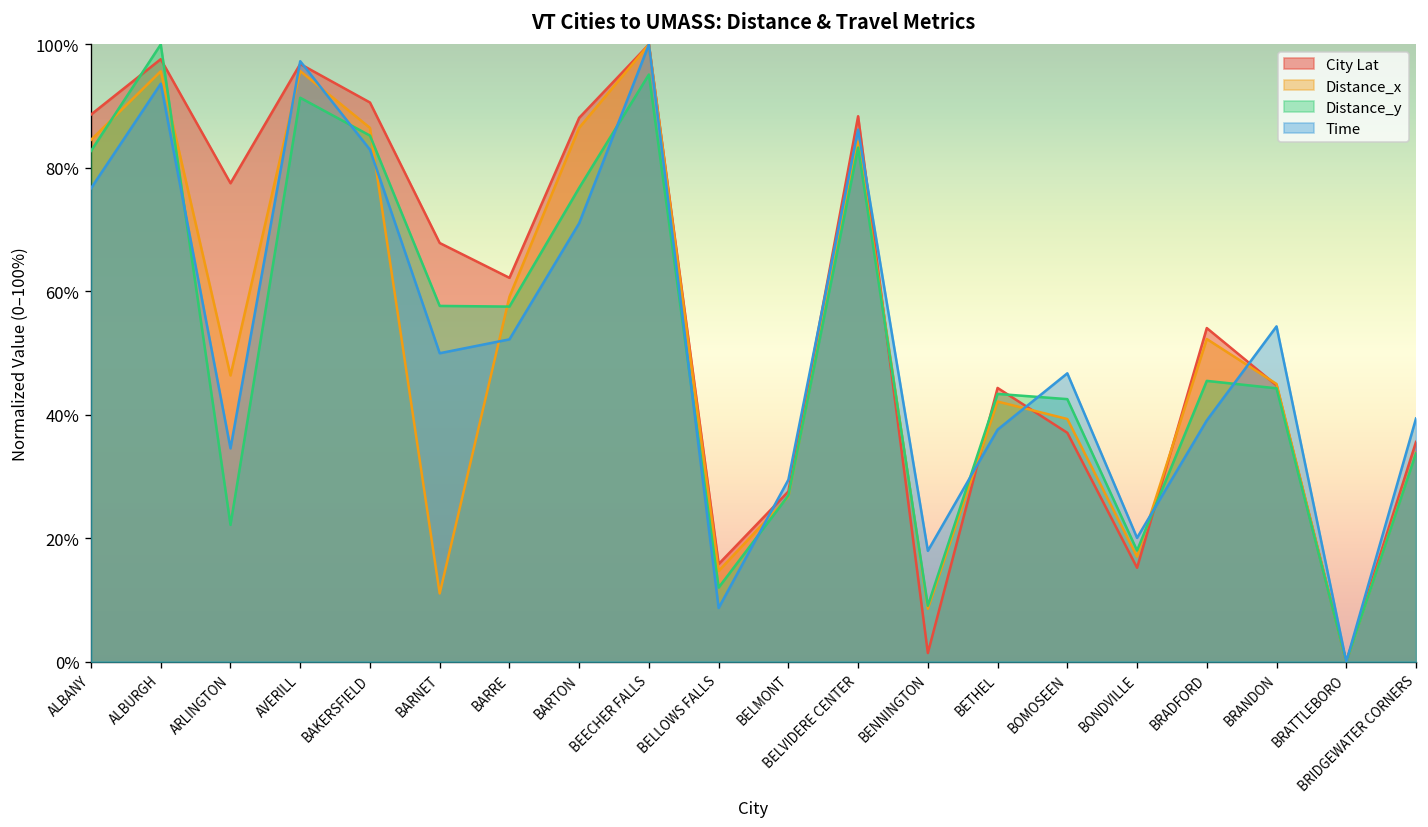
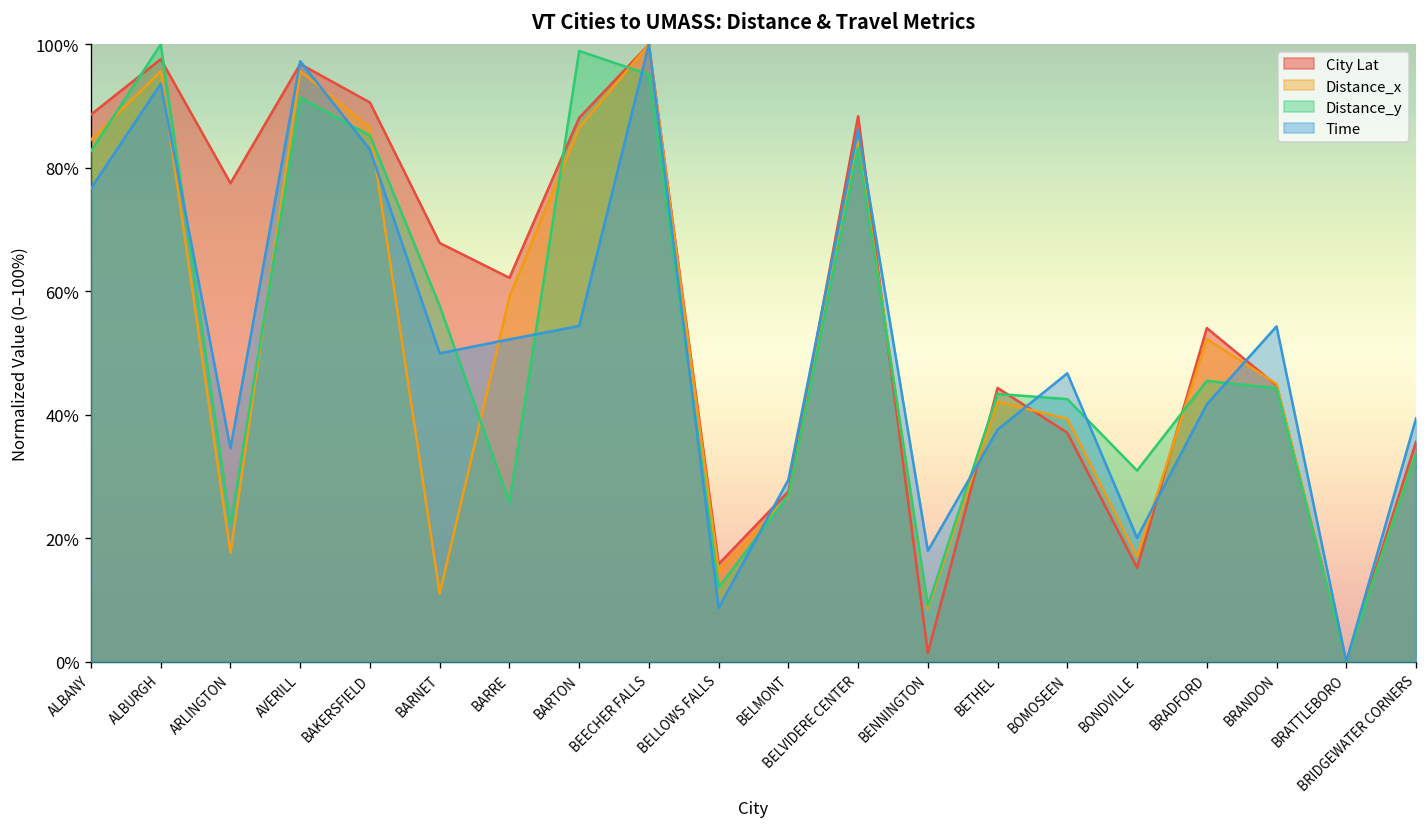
  {
    "City Lat": {
      "ALBANY": "89%",
      "ALBURGH": "98%",
      "ARLINGTON": "78%",
      "BAKERSFIELD": "91%",
      "BARNET": "68%",
      "BARRE": "62%",
      "BARTON": "88%",
      "BELLOWS FALLS": "16%",
      "BELMONT": "28%",
      "BELVIDERE CENTER": "88%",
      "BENNINGTON": "1%",
      "BETHEL": "44%",
      "BOMOSEEN": "37%",
      "BONDVILLE": "15%",
      "BRADFORD": "54%",
      "BRIDGEWATER CORNERS": "36%"
    },
    "Distance_x": {
      "ALBANY": "85%",
      "ALBURGH": "96%",
-     "ARLINGTON": "46%",
+     "ARLINGTON": "18%",
      "AVERILL": "96%",
      "BAKERSFIELD": "86%",
      "BARNET": "11%",
      "BARRE": "59%",
      "BARTON": "86%",
      "BELLOWS FALLS": "15%",
      "BELVIDERE CENTER": "84%",
      "BETHEL": "42%",
      "BOMOSEEN": "39%",
      "BONDVILLE": "17%",
      "BRADFORD": "52%"
    },
    "Distance_y": {
      "ALBANY": "83%",
      "ALBURGH": "100%",
      "ARLINGTON": "22%",
      "AVERILL": "91%",
      "BAKERSFIELD": "85%",
      "BARNET": "58%",
-     "BARRE": "58%",
-     "BARTON": "77%",
+     "BARRE": "26%",
+     "BARTON": "99%",
      "BEECHER FALLS": "95%",
      "BELLOWS FALLS": "12%",
      "BELVIDERE CENTER": "83%",
      "BETHEL": "43%",
      "BOMOSEEN": "43%",
-     "BONDVILLE": "18%",
+     "BONDVILLE": "31%",
      "BRADFORD": "45%"
    },
    "Time": {
      "ALBANY": "77%",
      "ALBURGH": "94%",
      "ARLINGTON": "35%",
      "BAKERSFIELD": "83%",
      "BARNET": "50%",
      "BARRE": "52%",
-     "BARTON": "71%",
+     "BARTON": "54%",
      "BELLOWS FALLS": "9%",
      "BELMONT": "29%",
      "BELVIDERE CENTER": "86%",
      "BENNINGTON": "18%",
      "BETHEL": "38%",
      "BOMOSEEN": "47%",
      "BONDVILLE": "20%",
-     "BRADFORD": "39%",
+     "BRADFORD": "42%",
      "BRANDON": "54%",
      "BRIDGEWATER CORNERS": "39%"
    }
  }
